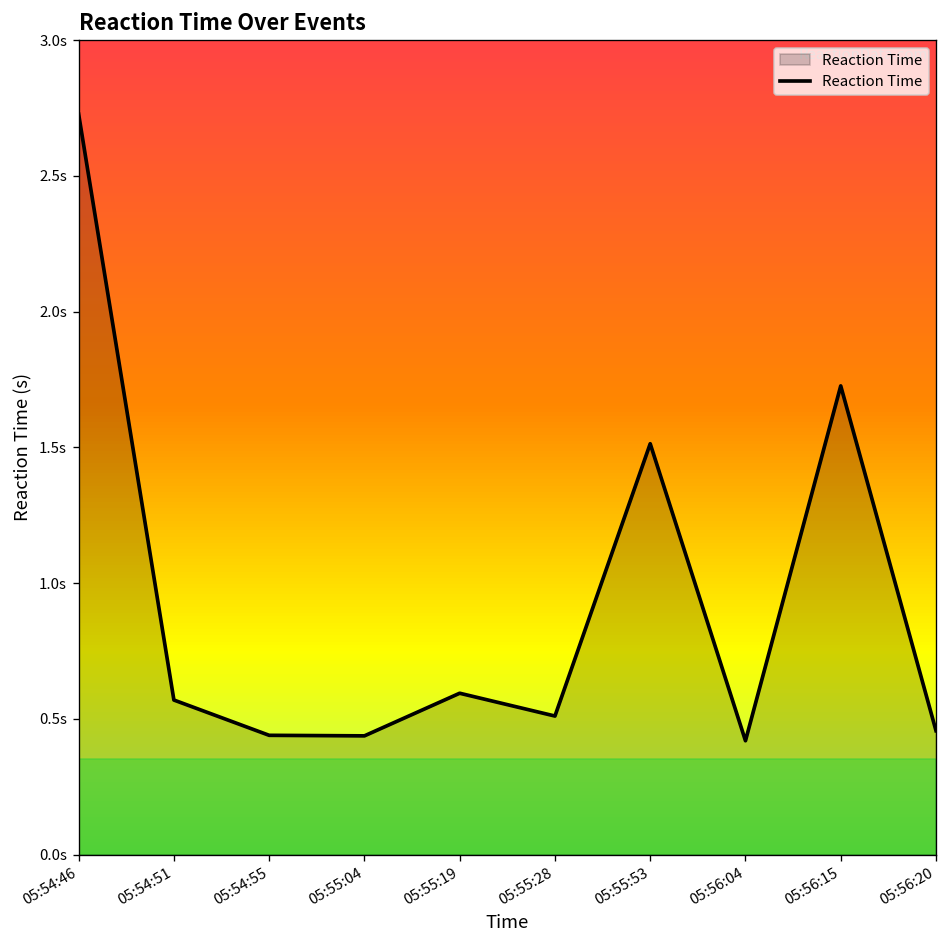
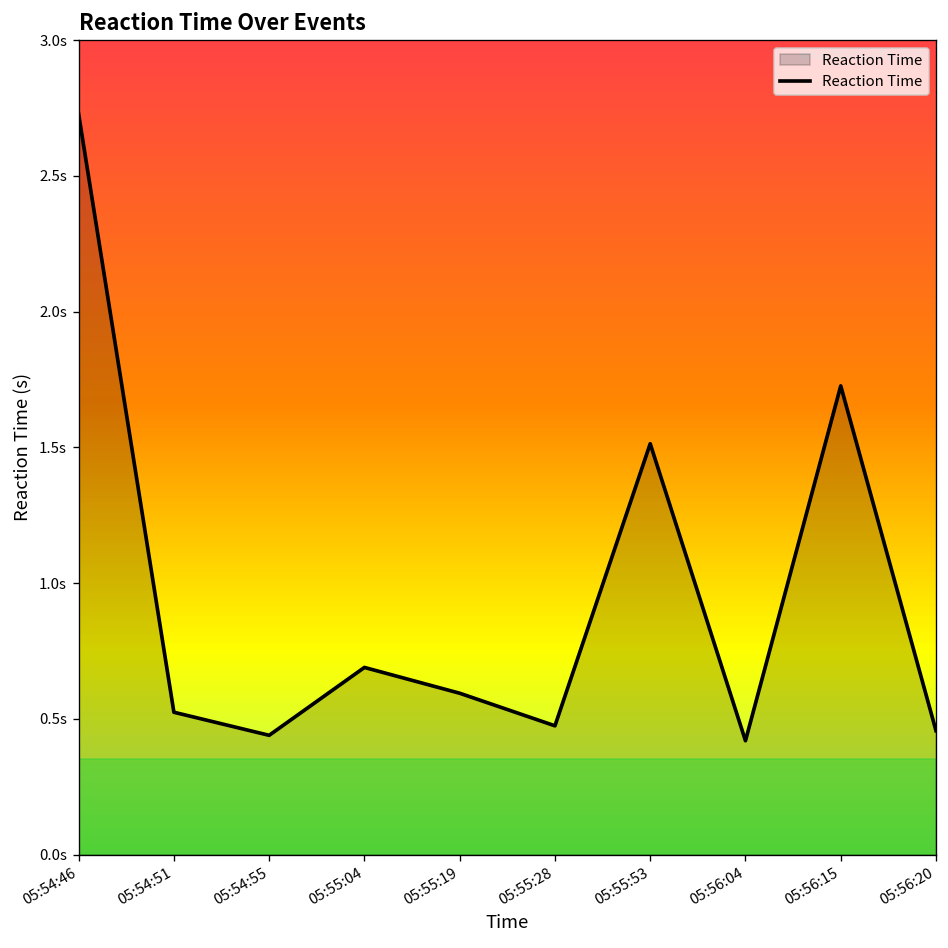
  {
    "05:54:46": "2.73s",
-   "05:54:51": "0.57s",
+   "05:54:51": "0.52s",
    "05:54:55": "0.44s",
-   "05:55:04": "0.44s",
+   "05:55:04": "0.69s",
    "05:55:19": "0.59s",
-   "05:55:28": "0.51s",
+   "05:55:28": "0.47s",
    "05:55:53": "1.51s",
    "05:56:04": "0.42s",
    "05:56:15": "1.73s",
    "05:56:20": "0.46s"
  }
